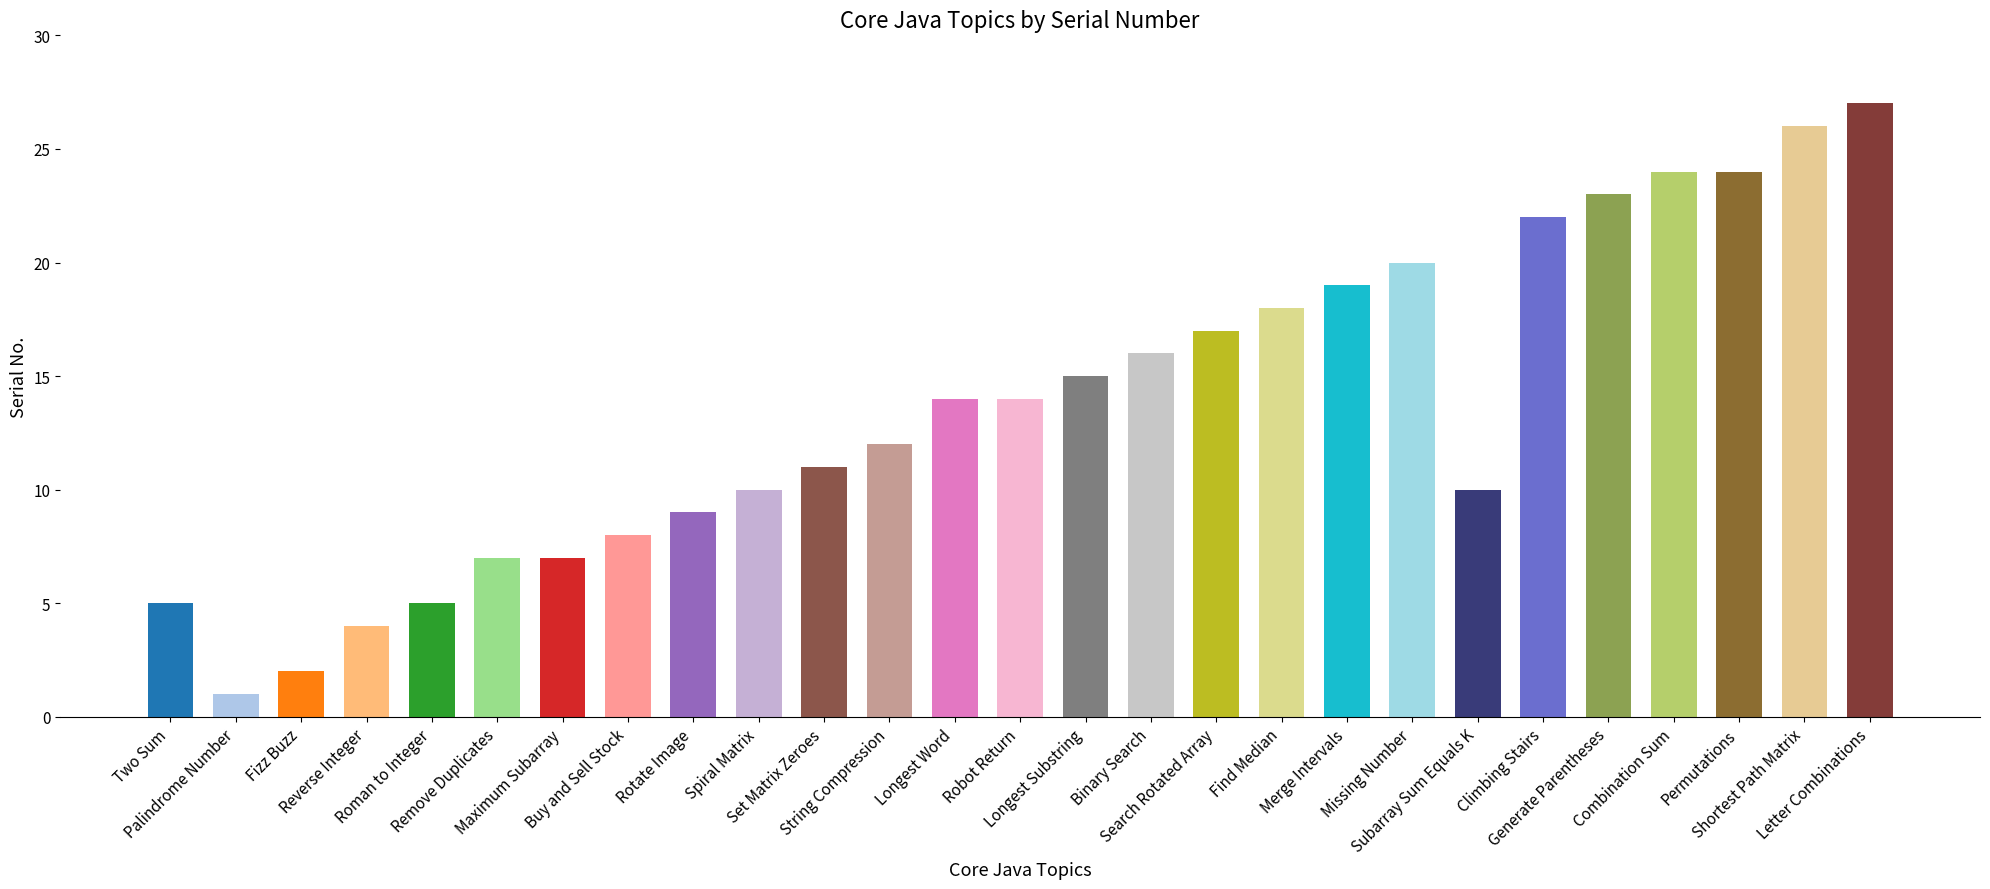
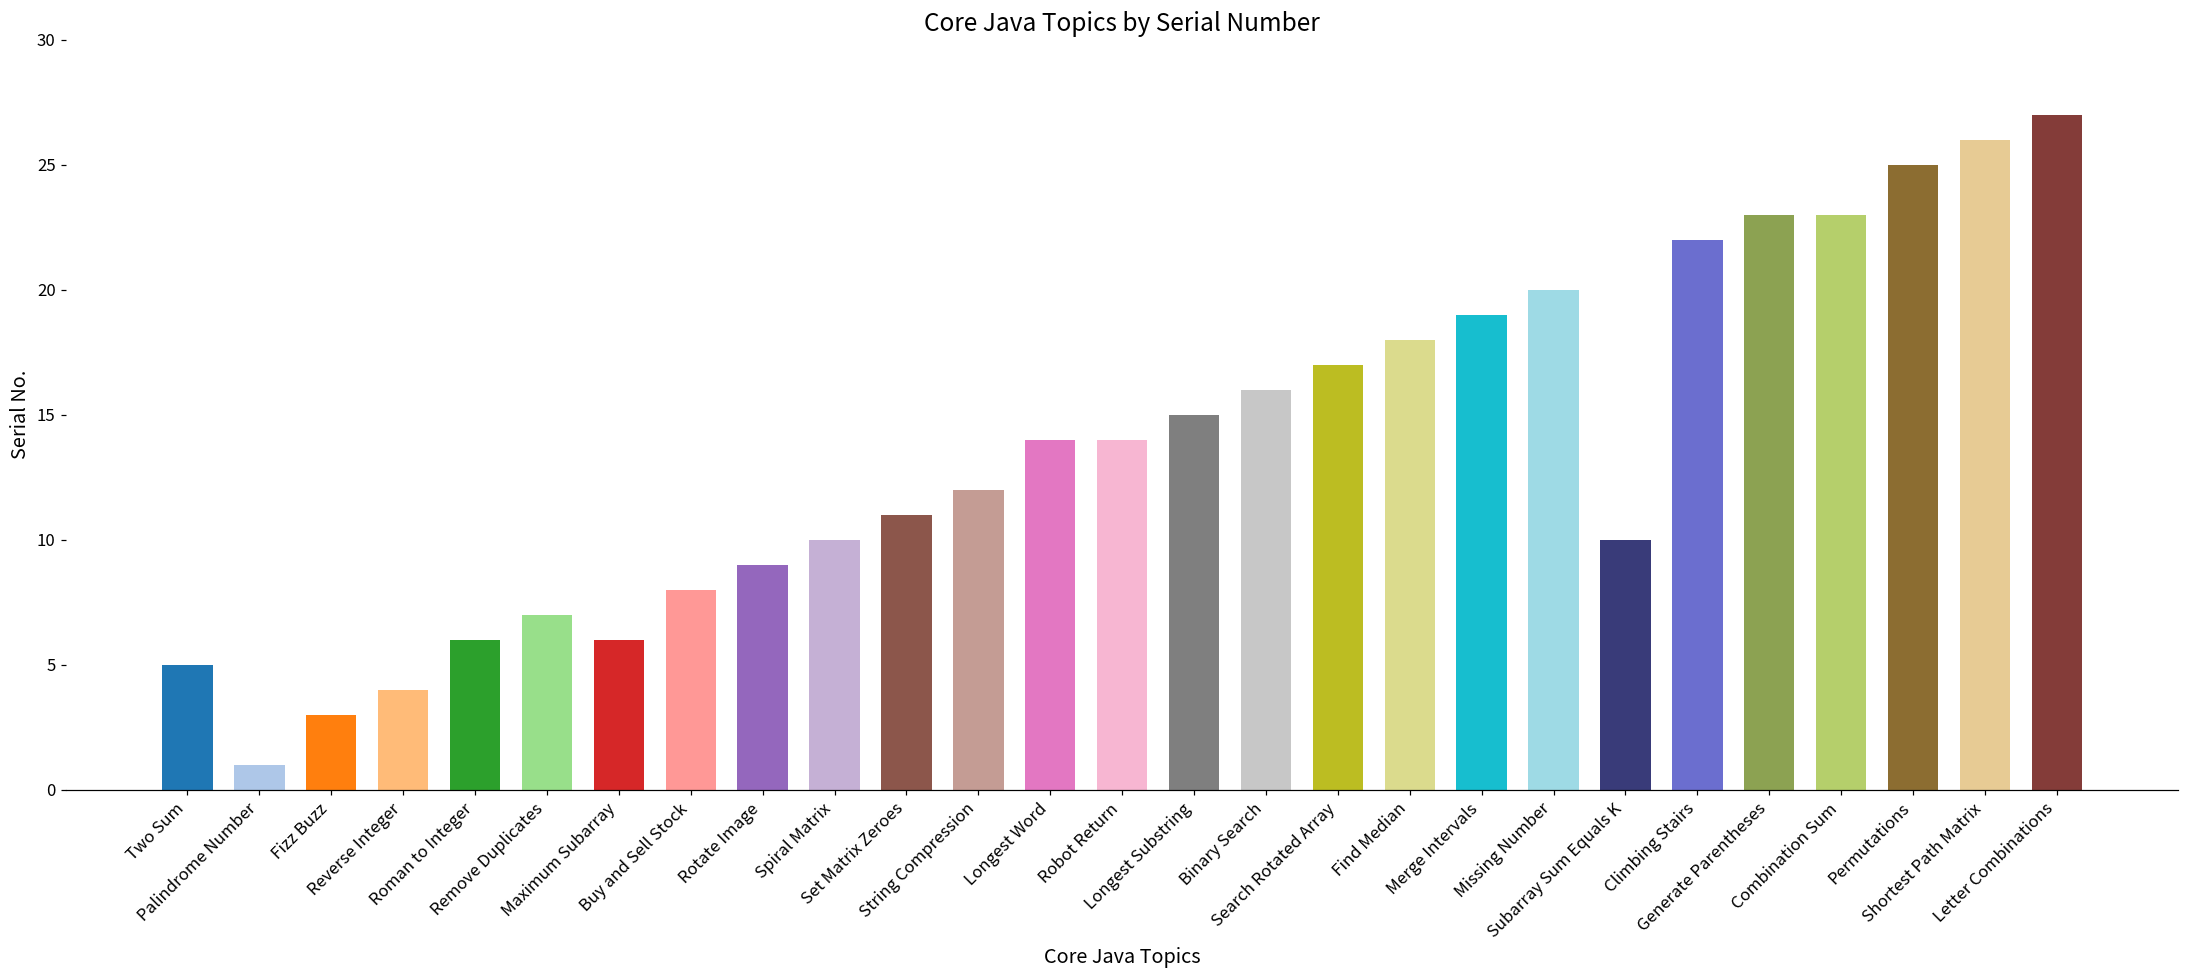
  {
    "Two Sum": 5,
    "Palindrome Number": 1,
-   "Fizz Buzz": 2,
+   "Fizz Buzz": 3,
    "Reverse Integer": 4,
-   "Roman to Integer": 5,
+   "Roman to Integer": 6,
    "Remove Duplicates": 7,
-   "Maximum Subarray": 7,
+   "Maximum Subarray": 6,
    "Buy and Sell Stock": 8,
    "Rotate Image": 9,
    "Spiral Matrix": 10,
    "Set Matrix Zeroes": 11,
    "String Compression": 12,
    "Longest Word": 14,
    "Robot Return": 14,
    "Longest Substring": 15,
    "Binary Search": 16,
    "Search Rotated Array": 17,
    "Find Median": 18,
    "Merge Intervals": 19,
    "Missing Number": 20,
    "Subarray Sum Equals K": 10,
    "Climbing Stairs": 22,
    "Generate Parentheses": 23,
-   "Combination Sum": 24,
-   "Permutations": 24,
+   "Combination Sum": 23,
+   "Permutations": 25,
    "Shortest Path Matrix": 26,
    "Letter Combinations": 27
  }
